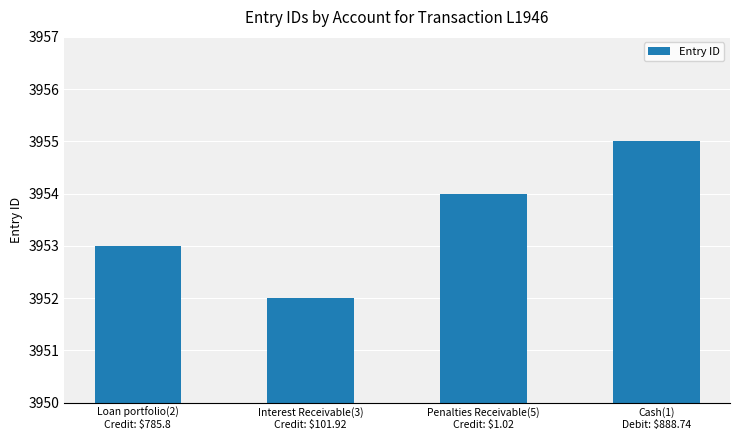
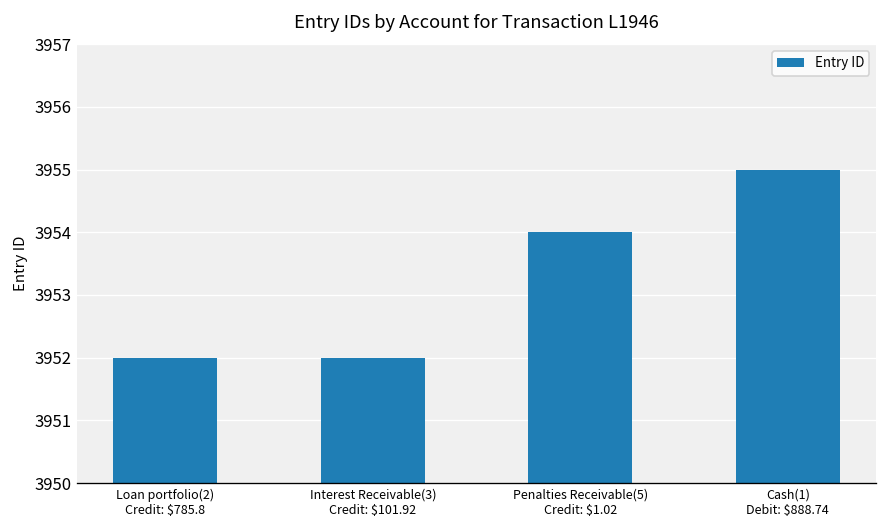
  {
-   "Loan portfolio(2) Credit: $785.8": 3953,
+   "Loan portfolio(2) Credit: $785.8": 3952,
    "Interest Receivable(3) Credit: $101.92": 3952,
    "Penalties Receivable(5) Credit: $1.02": 3954,
    "Cash(1) Debit: $888.74": 3955
  }
